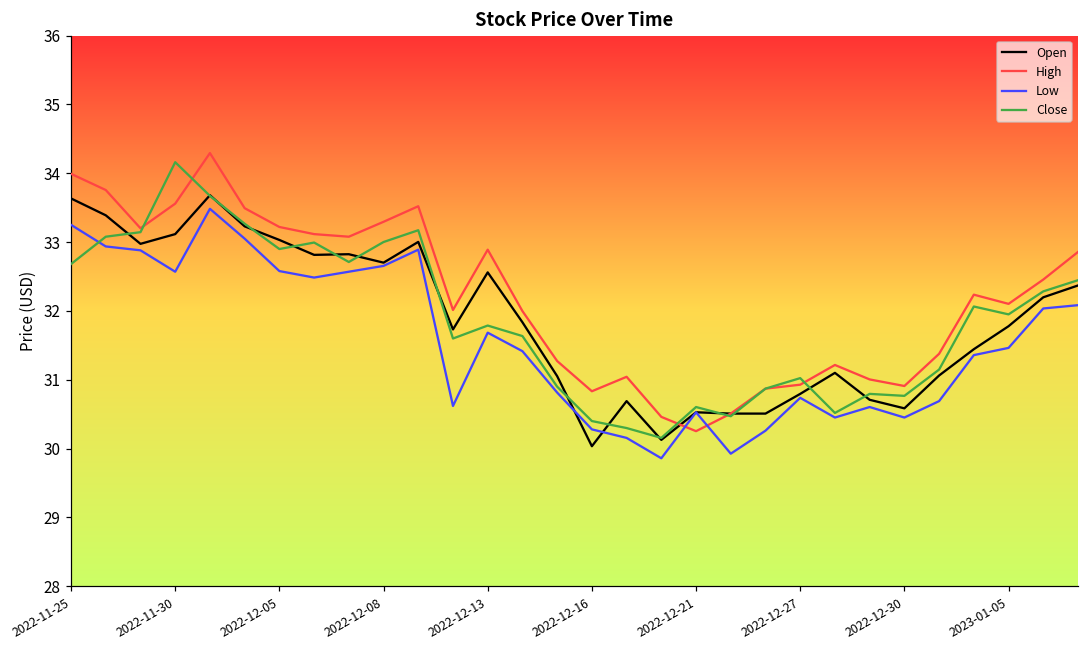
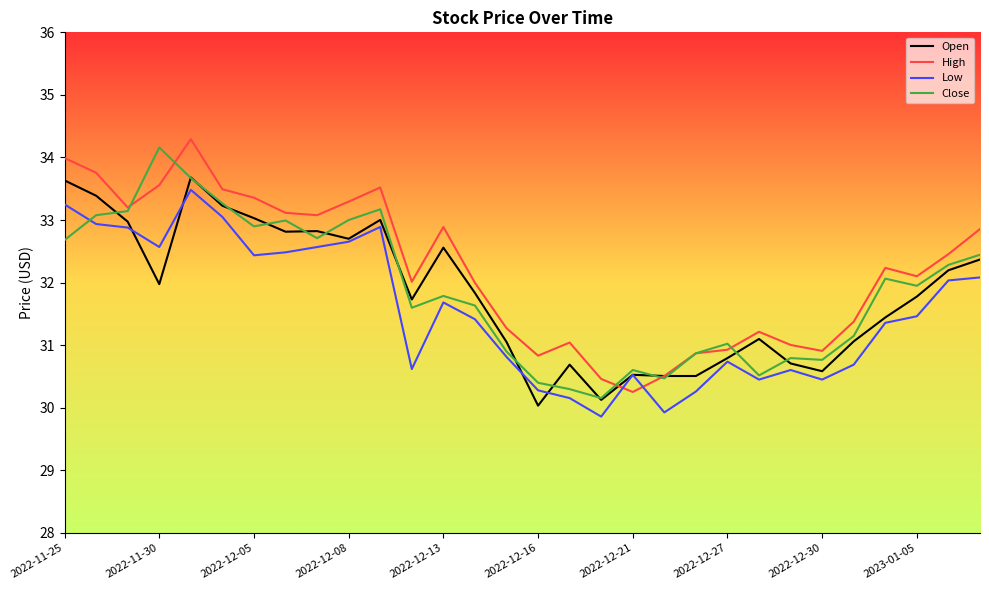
  {
    "Open": {
      "2022-11-25": 33.6,
-     "2022-11-30": 33.1,
+     "2022-11-30": 32.0,
      "2022-12-05": 33.0,
      "2022-12-08": 32.7,
      "2022-12-13": 32.6,
      "2022-12-16": 30.0,
      "2022-12-27": 30.8,
      "2022-12-30": 30.6,
      "2023-01-05": 31.8
    },
    "High": {
      "2022-11-25": 34.0,
      "2022-11-30": 33.6,
-     "2022-12-05": 33.2,
+     "2022-12-05": 33.4,
      "2022-12-08": 33.3,
      "2022-12-13": 32.9,
      "2022-12-16": 30.8,
      "2022-12-21": 30.3,
      "2022-12-27": 30.9,
      "2022-12-30": 30.9,
      "2023-01-05": 32.1
    },
    "Low": {
      "2022-11-25": 33.3,
      "2022-11-30": 32.6,
-     "2022-12-05": 32.6,
+     "2022-12-05": 32.4,
      "2022-12-08": 32.7,
      "2022-12-13": 31.7,
      "2022-12-16": 30.3,
      "2022-12-27": 30.7,
      "2022-12-30": 30.5,
      "2023-01-05": 31.5
    },
    "Close": {
      "2022-11-25": 32.7,
      "2022-11-30": 34.2,
      "2022-12-05": 32.9,
      "2022-12-08": 33.0,
      "2022-12-13": 31.8,
      "2022-12-16": 30.4,
      "2022-12-21": 30.6,
      "2022-12-27": 31.0,
      "2022-12-30": 30.8,
      "2023-01-05": 31.9
    }
  }
